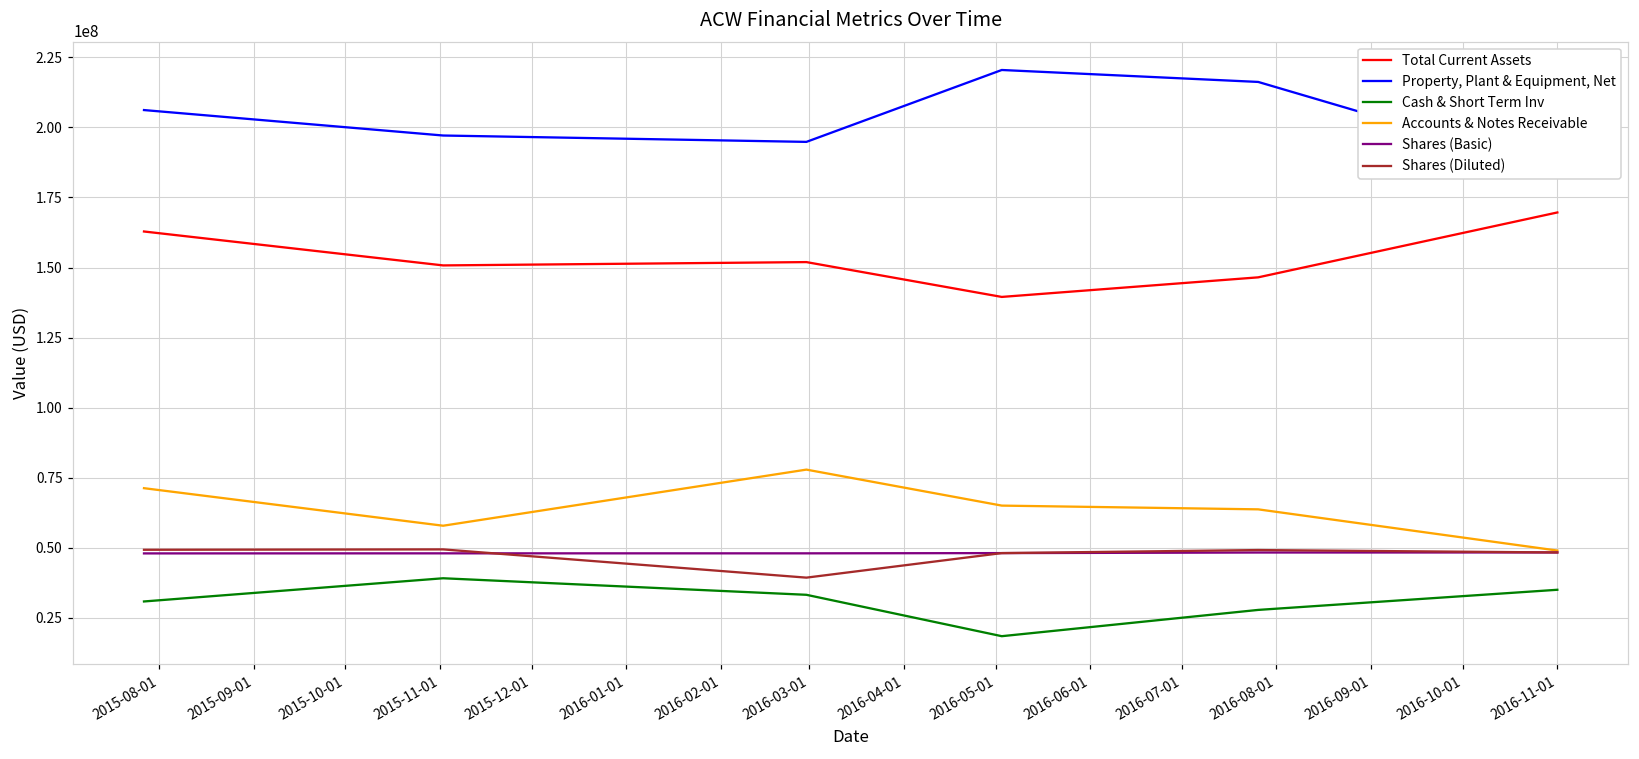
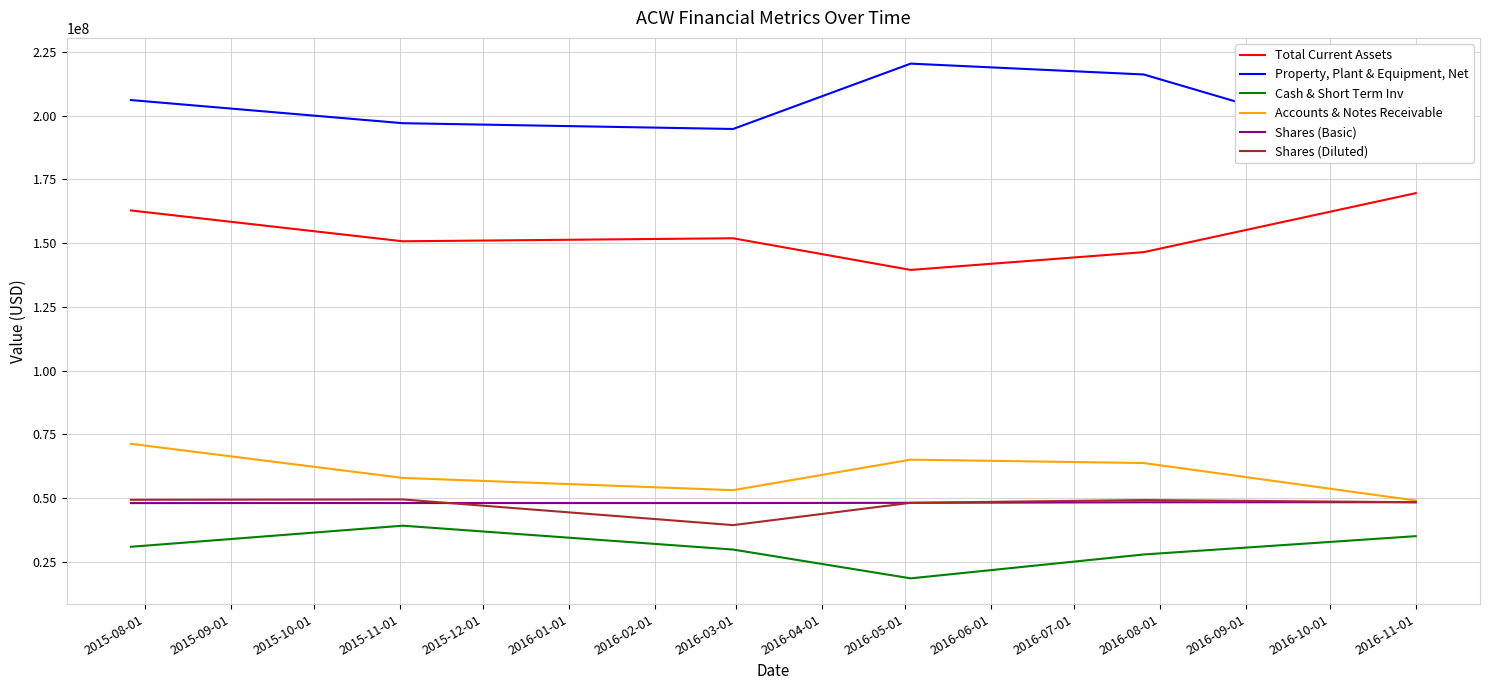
  {
    "Total Current Assets": {
      "2015-11-01": 151000000,
      "2016-03-01": 152000000,
      "2016-11-01": 170000000
    },
    "Property, Plant & Equipment, Net": {
      "2015-11-01": 197000000,
      "2016-03-01": 195000000
    },
    "Cash & Short Term Inv": {
      "2015-11-01": 39000000,
-     "2016-03-01": 33000000,
+     "2016-03-01": 30000000,
      "2016-11-01": 35000000
    },
    "Accounts & Notes Receivable": {
      "2015-11-01": 58000000,
-     "2016-03-01": 78000000
+     "2016-03-01": 53000000
    },
    "Shares (Basic)": {
      "2015-11-01": 48000000,
      "2016-03-01": 48000000
    },
    "Shares (Diluted)": {
      "2015-11-01": 49000000,
      "2016-03-01": 39000000
    }
  }
